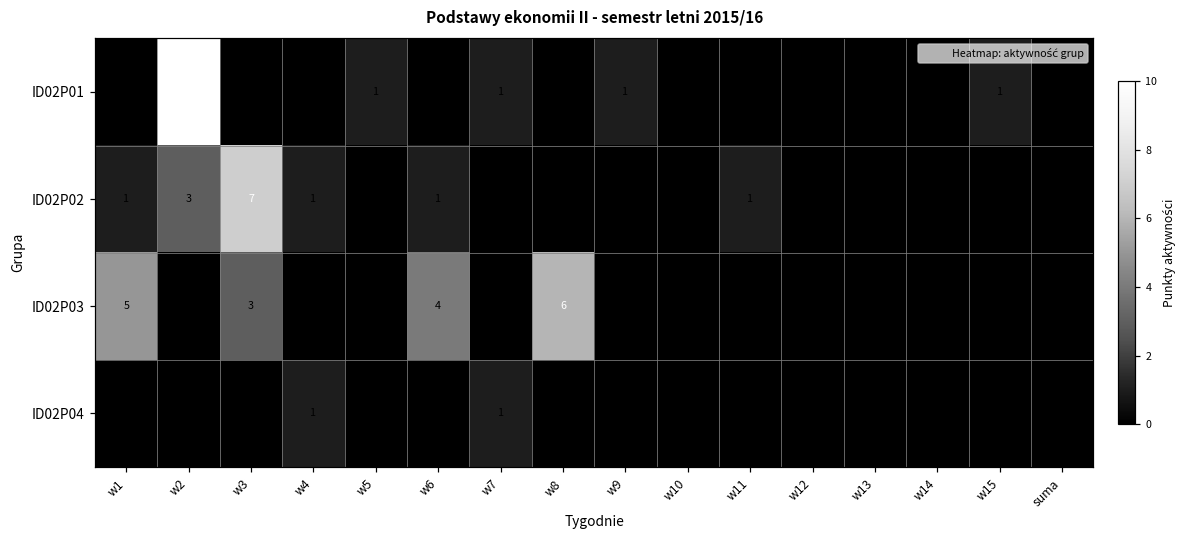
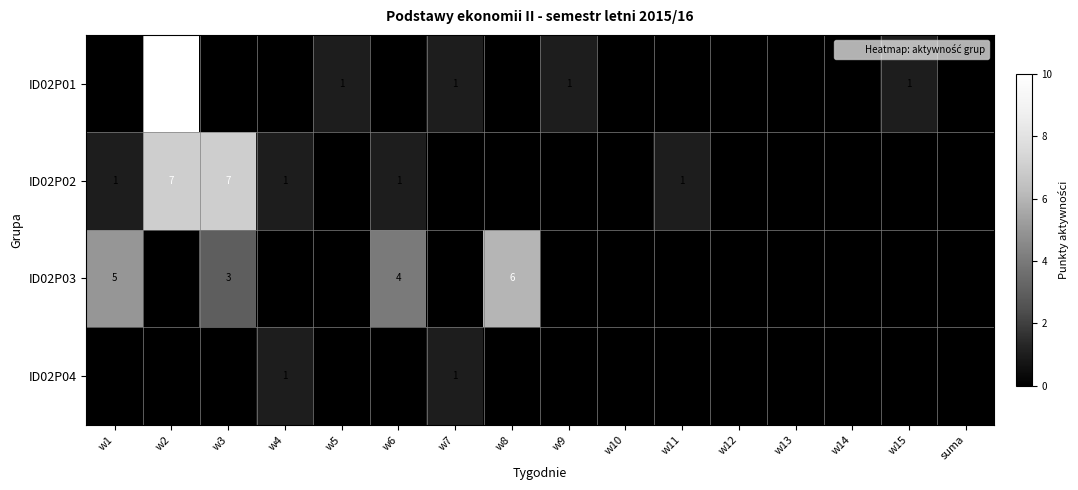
  {
    "ID02P02": {
-     "w2": 3,
+     "w2": 7,
      "w3": 7
    },
    "ID02P03": {
      "w1": 5,
      "w3": 3,
      "w6": 4,
      "w8": 6
    }
  }
